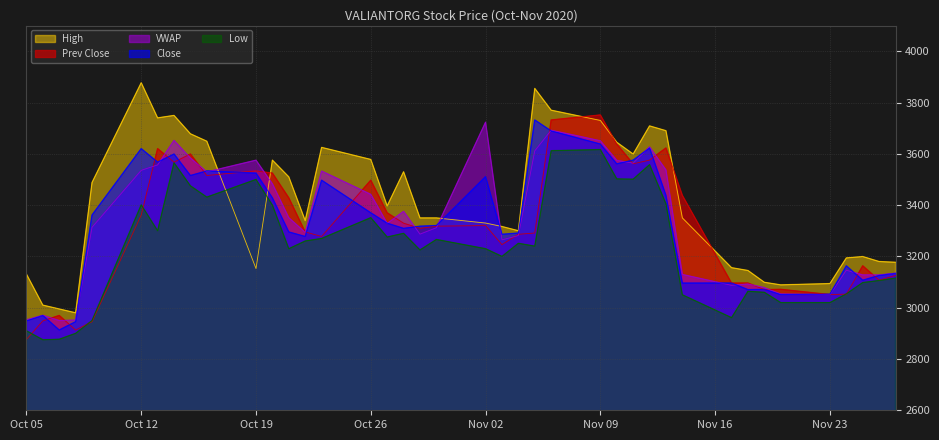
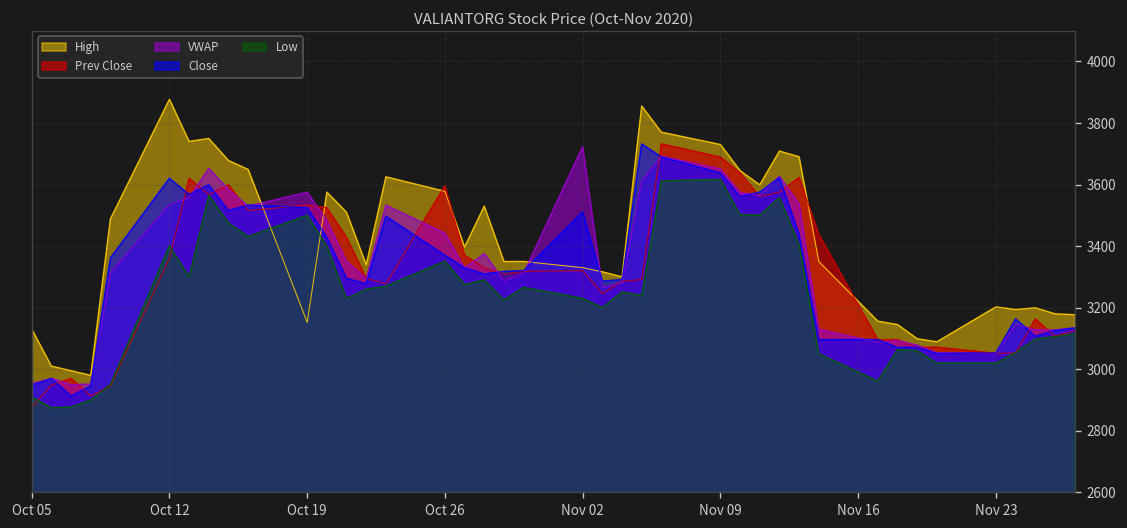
  {
    "High": {
      "Oct 05": 3130,
      "Oct 12": 3880,
      "Oct 19": 3150,
      "Oct 26": 3580,
      "Nov 02": 3330,
      "Nov 09": 3730,
-     "Nov 23": 3090
+     "Nov 23": 3200
    },
    "Prev Close": {
      "Oct 05": 2880,
      "Oct 12": 3360,
-     "Oct 26": 3500,
+     "Oct 26": 3600,
      "Nov 02": 3320,
-     "Nov 09": 3750
+     "Nov 09": 3690
    },
    "VWAP": {
      "Oct 12": 3540,
      "Oct 19": 3580,
      "Oct 26": 3440,
      "Nov 02": 3720,
      "Nov 09": 3650
    },
    "Close": {
      "Oct 12": 3620,
      "Oct 26": 3370,
      "Nov 02": 3510,
      "Nov 09": 3640
    },
    "Low": {
      "Oct 05": 2910,
      "Oct 12": 3400,
      "Oct 19": 3500,
      "Oct 26": 3350,
      "Nov 02": 3230,
      "Nov 09": 3620,
      "Nov 23": 3020
    }
  }
